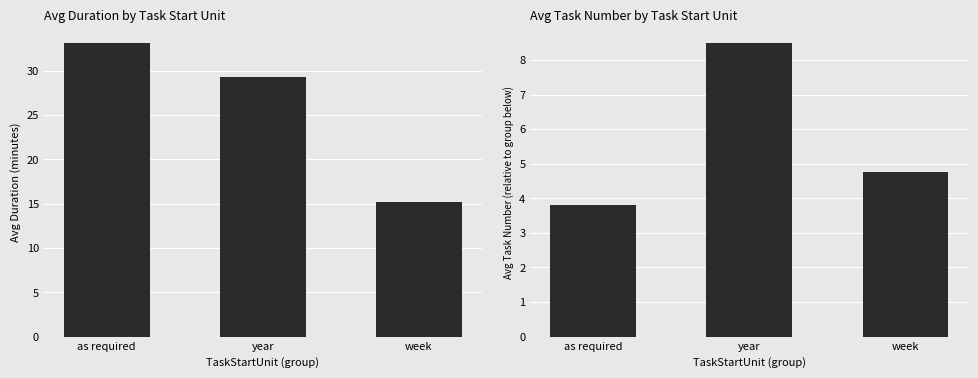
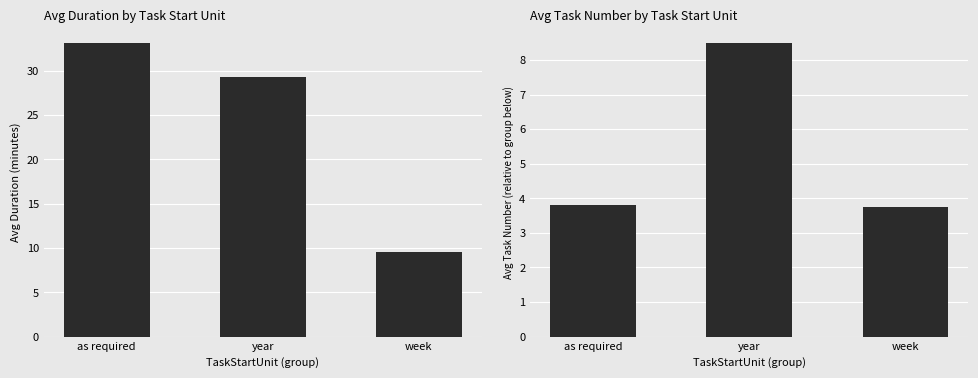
  {
    "Avg Duration by Task Start Unit": {
      "as required": 33,
      "year": 29,
-     "week": 15
+     "week": 10
    },
    "Avg Task Number by Task Start Unit": {
      "as required": 3.8,
      "year": 8.5,
-     "week": 4.8
+     "week": 3.8
    }
  }
